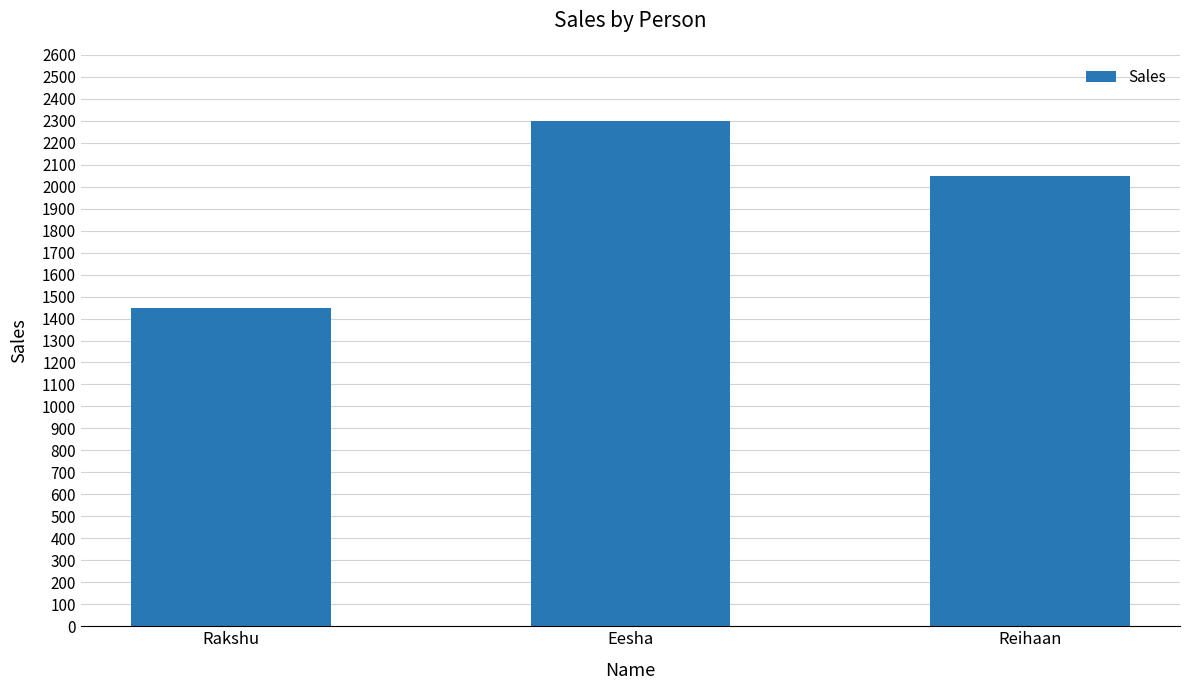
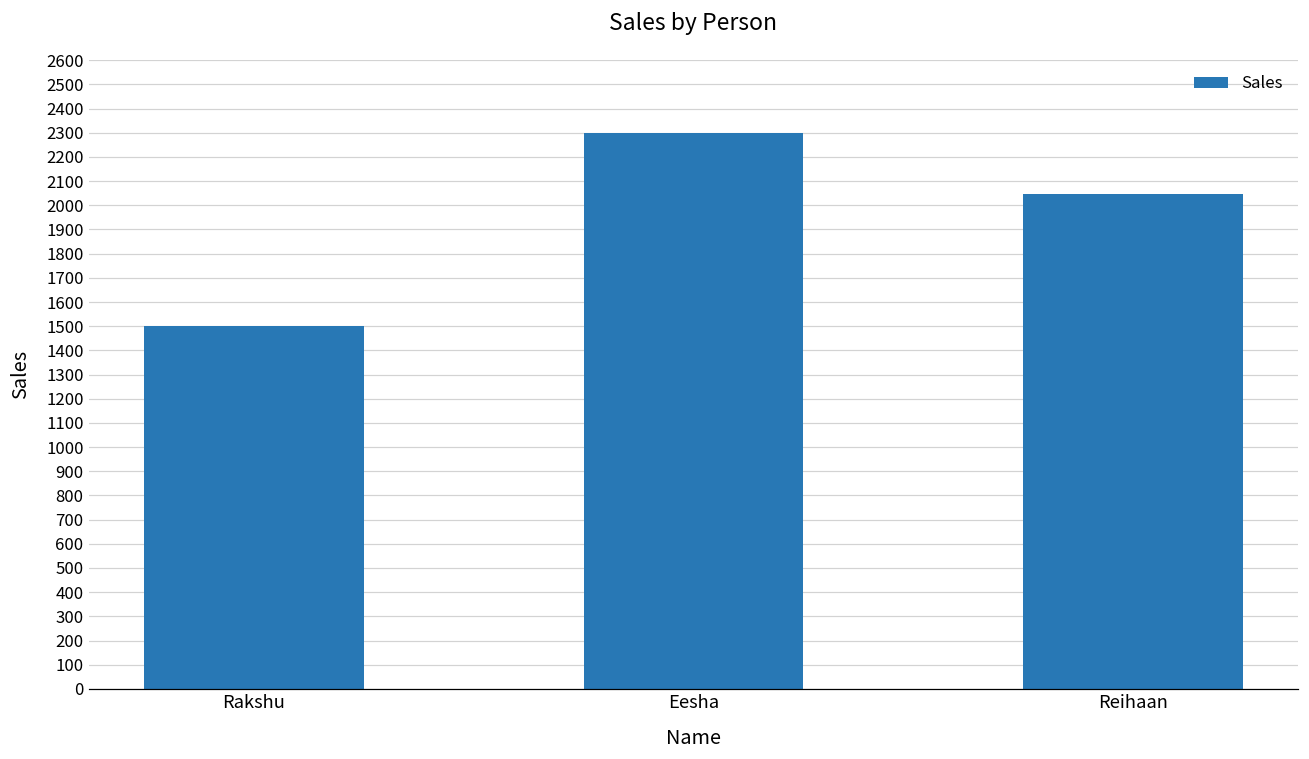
  {
-   "Rakshu": 1450,
+   "Rakshu": 1500,
    "Eesha": 2300,
    "Reihaan": 2050
  }
